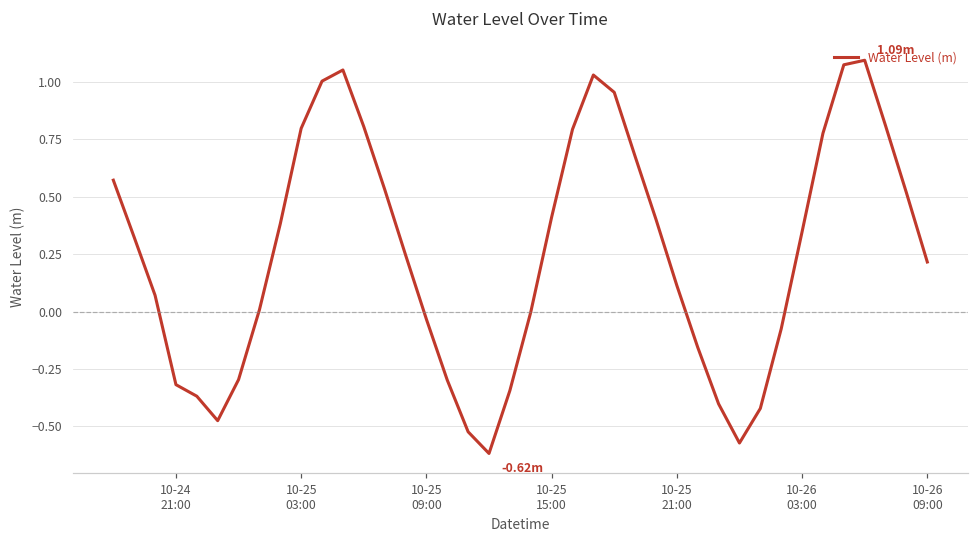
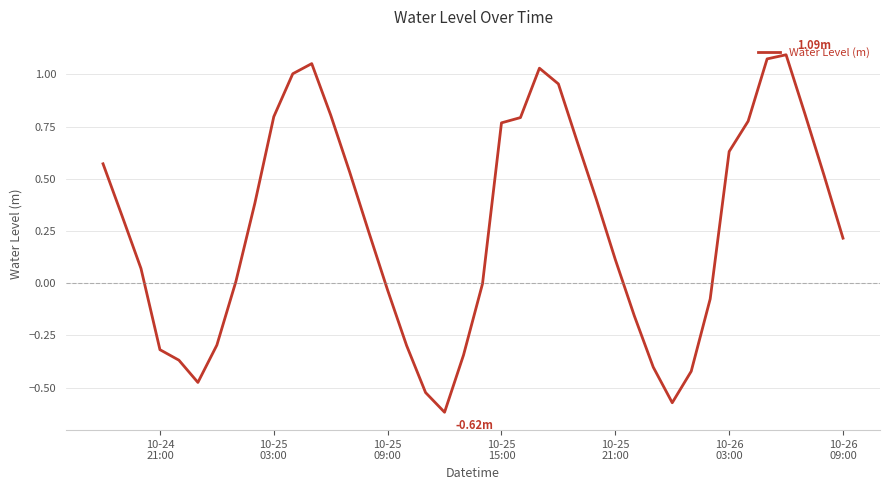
  {
    "10-24 21:00": -0.32,
    "10-25 03:00": 0.80,
    "10-25 09:00": -0.03,
-   "10-25 15:00": 0.41,
+   "10-25 15:00": 0.77,
    "10-25 21:00": 0.11,
-   "10-26 03:00": 0.35,
+   "10-26 03:00": 0.63,
    "10-26 09:00": 0.22
  }
